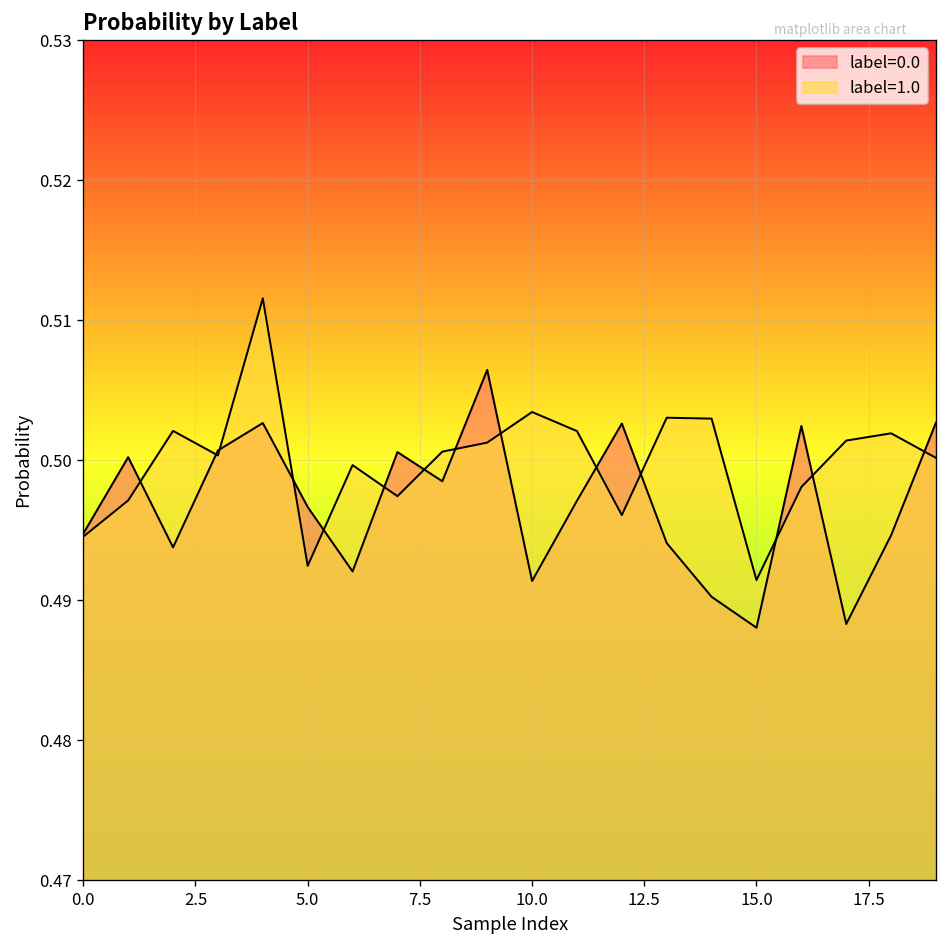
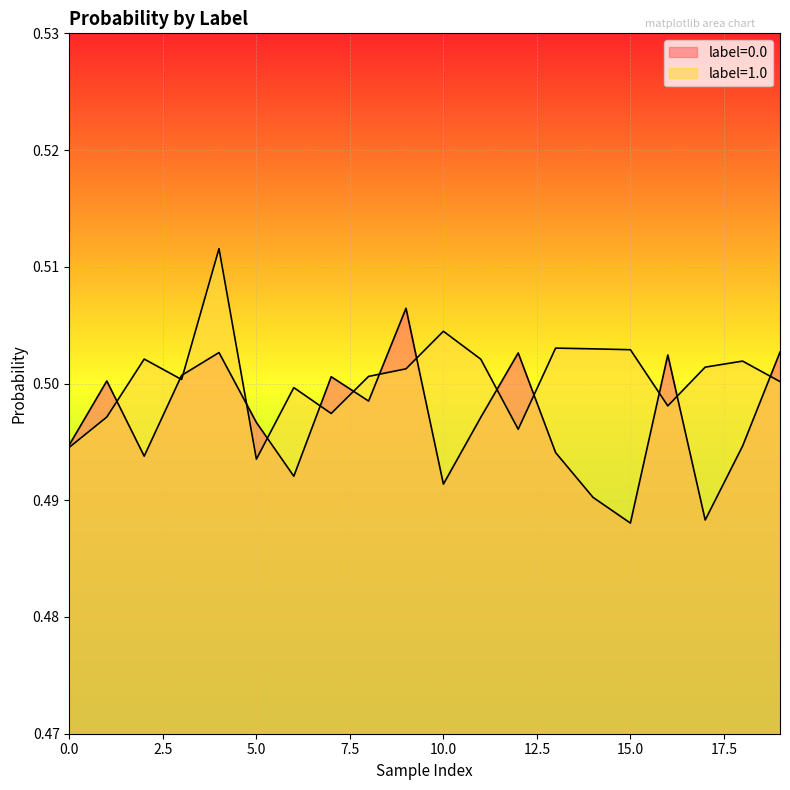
  {
    "label=0.0": {
      "5.0": 0.4967,
      "10.0": 0.4914,
      "15.0": 0.4880
    },
    "label=1.0": {
-     "5.0": 0.4925,
-     "10.0": 0.5034,
-     "15.0": 0.4914
+     "5.0": 0.4935,
+     "10.0": 0.5045,
+     "15.0": 0.5029
    }
  }
